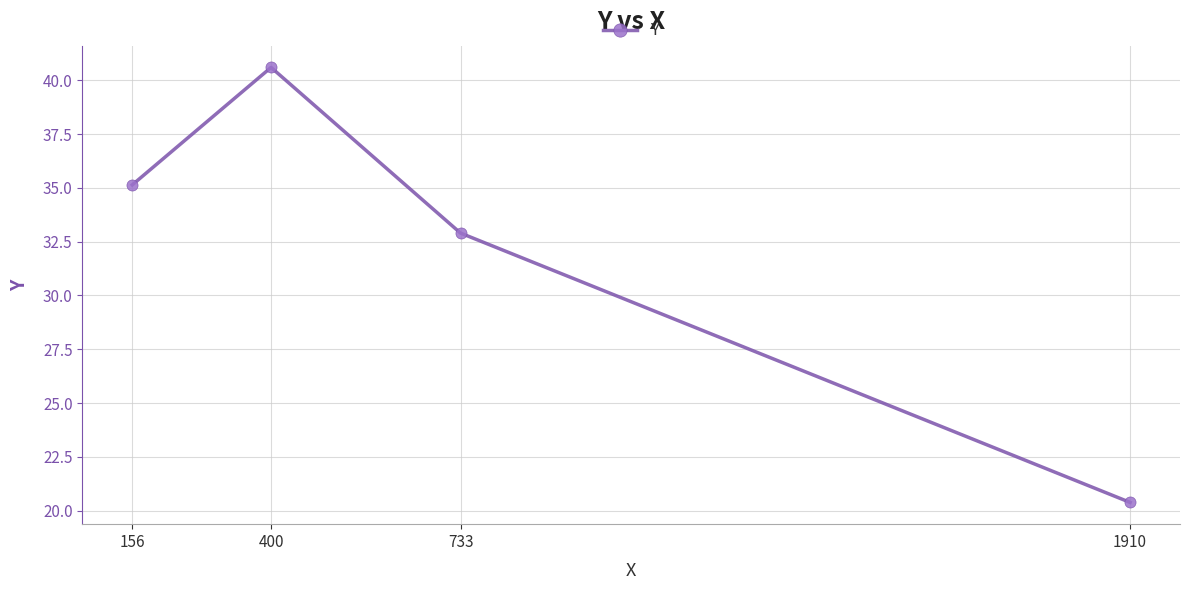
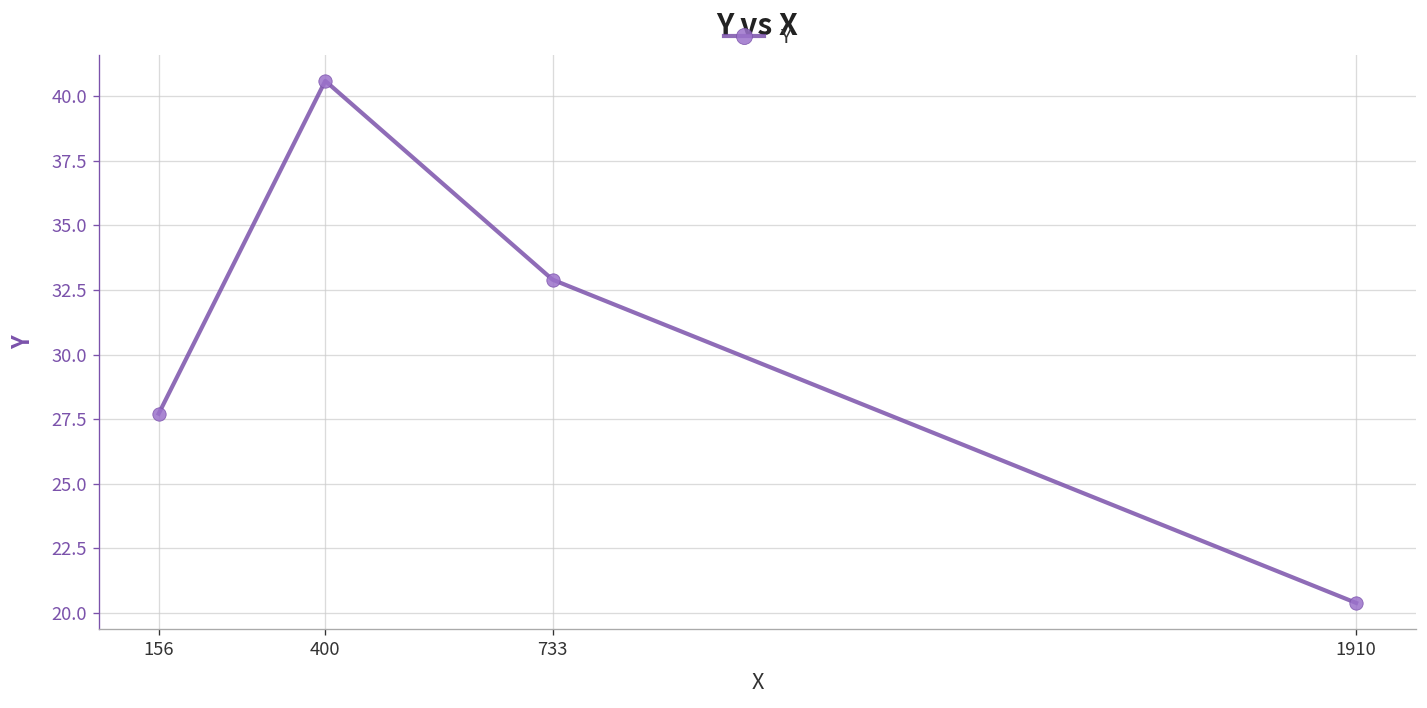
  {
-   "156": 35.1,
+   "156": 27.7,
    "400": 40.6,
    "733": 32.9,
    "1910": 20.4
  }
